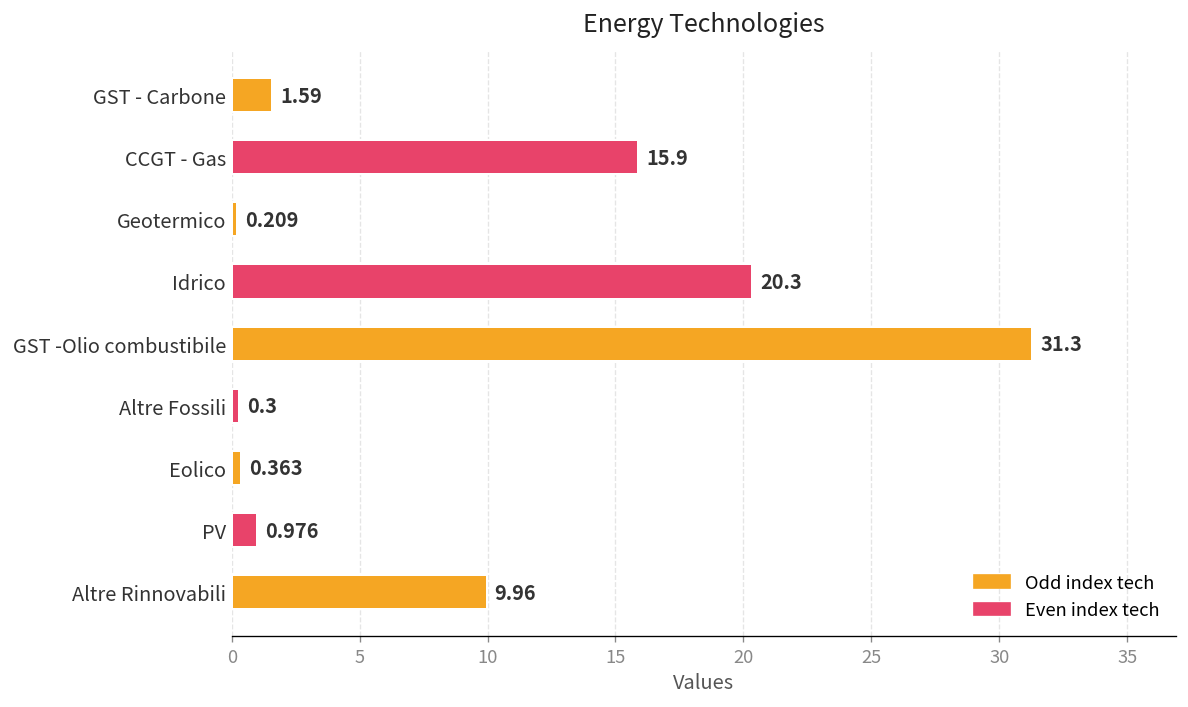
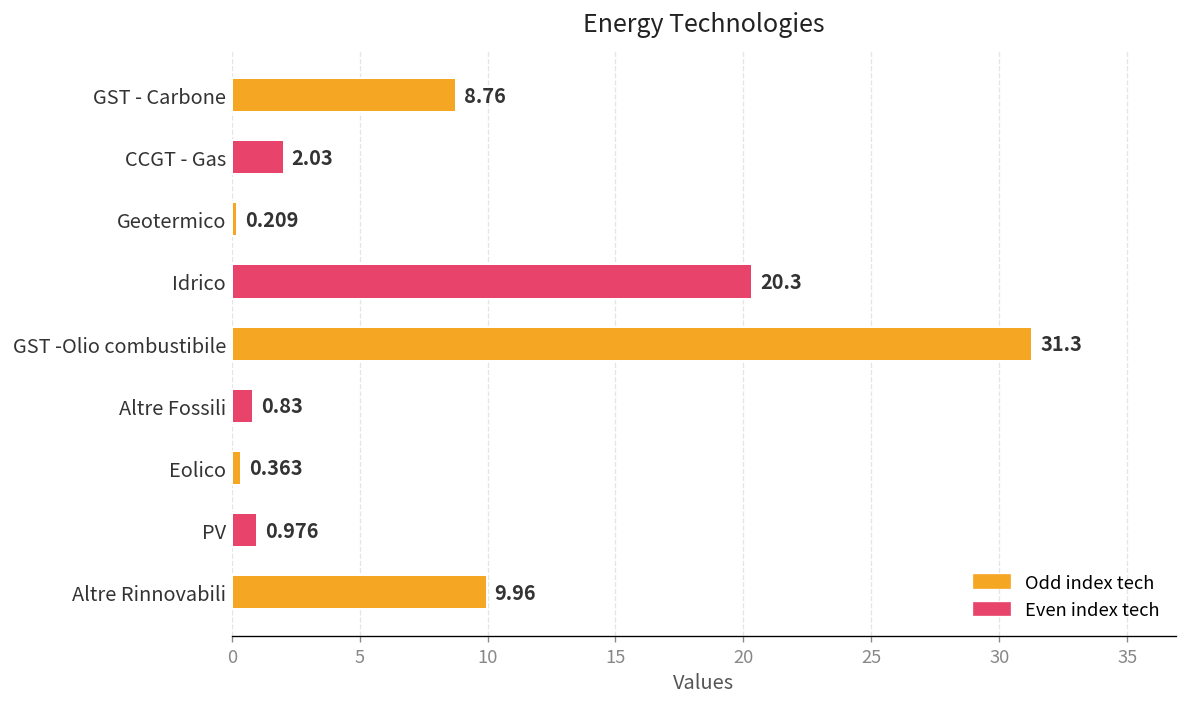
  {
-   "GST - Carbone": 1.59,
-   "CCGT - Gas": 15.9,
+   "GST - Carbone": 8.76,
+   "CCGT - Gas": 2.03,
    "Geotermico": 0.209,
    "Idrico": 20.3,
    "GST -Olio combustibile": 31.3,
-   "Altre Fossili": 0.3,
+   "Altre Fossili": 0.83,
    "Eolico": 0.363,
    "PV": 0.976,
    "Altre Rinnovabili": 9.96
  }
